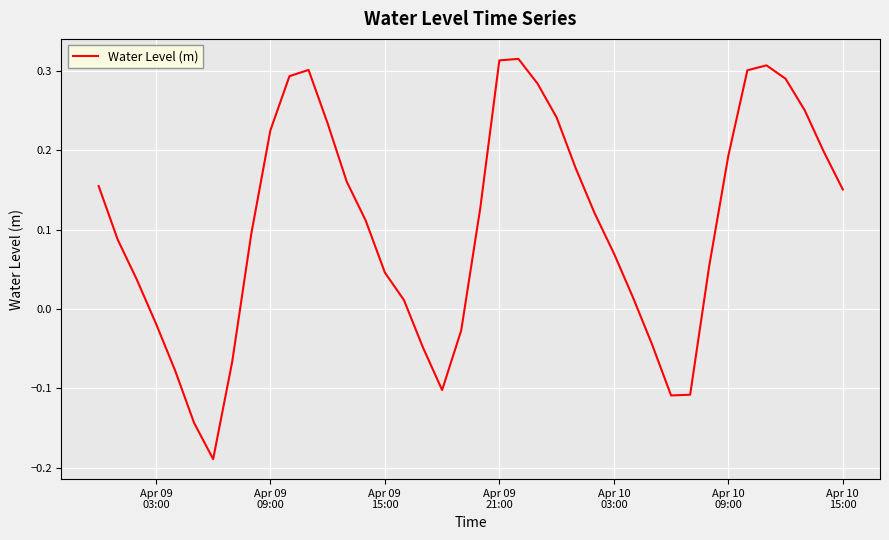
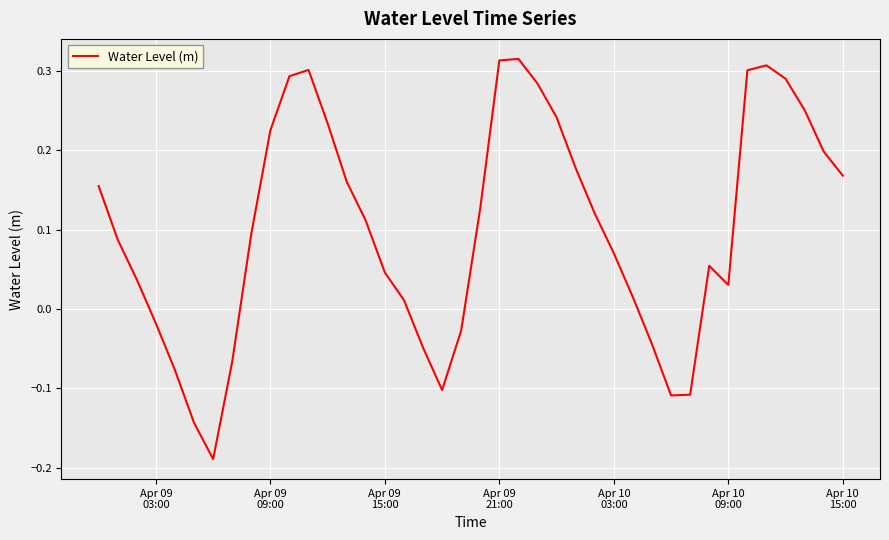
  {
    "Apr 09 03:00": -0.02,
    "Apr 09 09:00": 0.22,
    "Apr 09 15:00": 0.05,
    "Apr 09 21:00": 0.31,
    "Apr 10 03:00": 0.07,
-   "Apr 10 09:00": 0.19,
-   "Apr 10 15:00": 0.15
+   "Apr 10 09:00": 0.03,
+   "Apr 10 15:00": 0.17
  }
